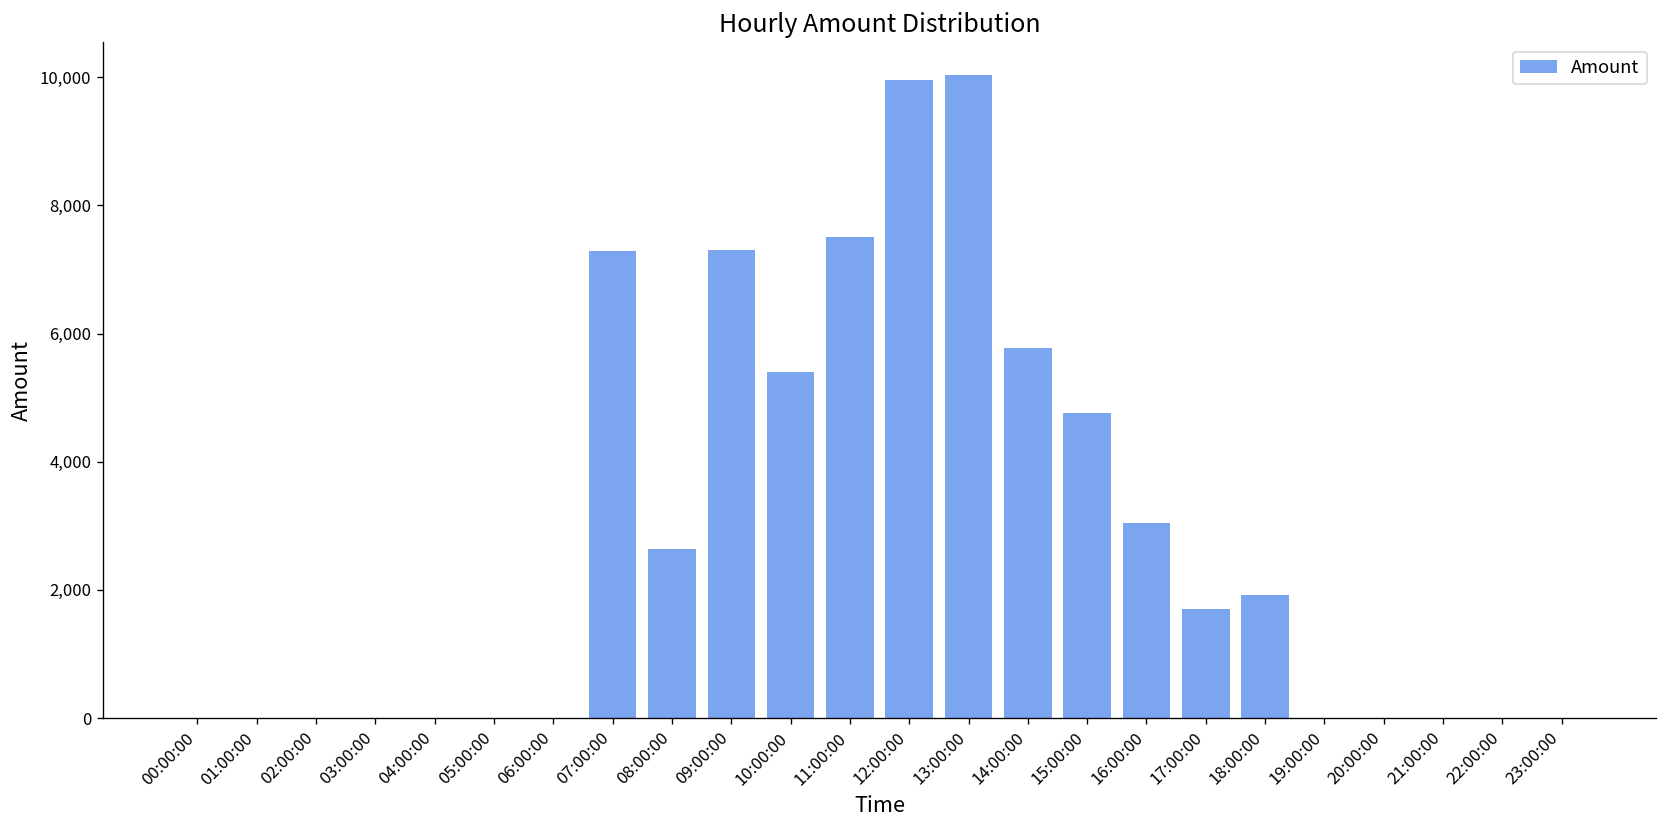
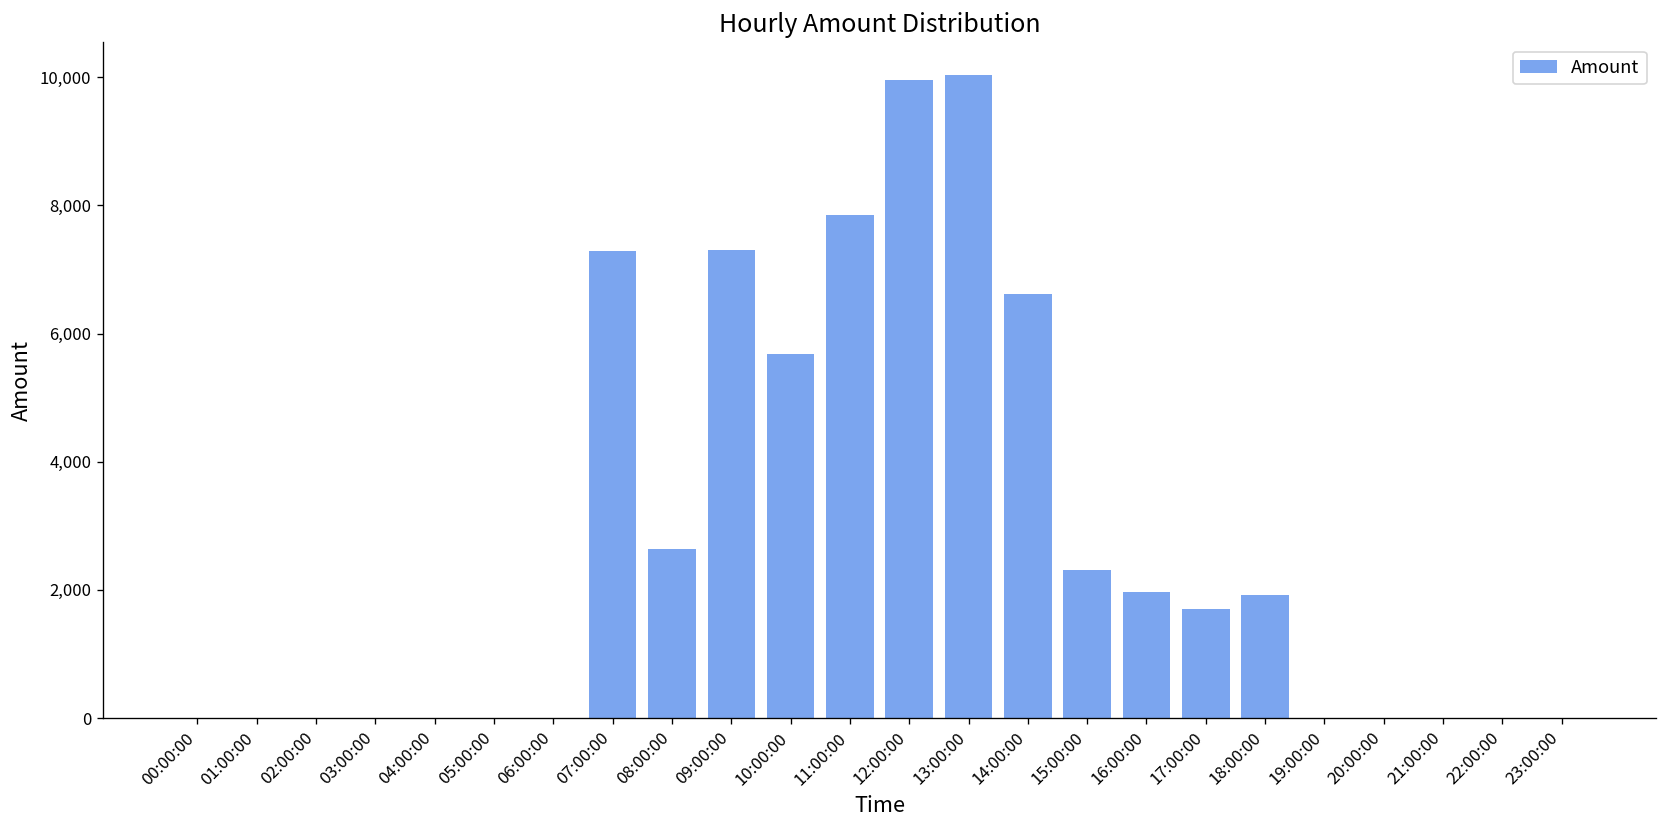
  {
    "00:00:00": "0",
    "01:00:00": "0",
    "02:00:00": "0",
    "03:00:00": "0",
    "04:00:00": "0",
    "05:00:00": "0",
    "06:00:00": "0",
    "07:00:00": "7,300",
    "08:00:00": "2,600",
    "09:00:00": "7,300",
-   "10:00:00": "5,400",
-   "11:00:00": "7,500",
+   "10:00:00": "5,700",
+   "11:00:00": "7,900",
    "12:00:00": "10,000",
    "13:00:00": "10,000",
-   "14:00:00": "5,800",
-   "15:00:00": "4,800",
-   "16:00:00": "3,000",
+   "14:00:00": "6,600",
+   "15:00:00": "2,300",
+   "16:00:00": "2,000",
    "17:00:00": "1,700",
    "18:00:00": "1,900",
    "19:00:00": "0",
    "20:00:00": "0",
    "21:00:00": "0",
    "22:00:00": "0",
    "23:00:00": "0"
  }
